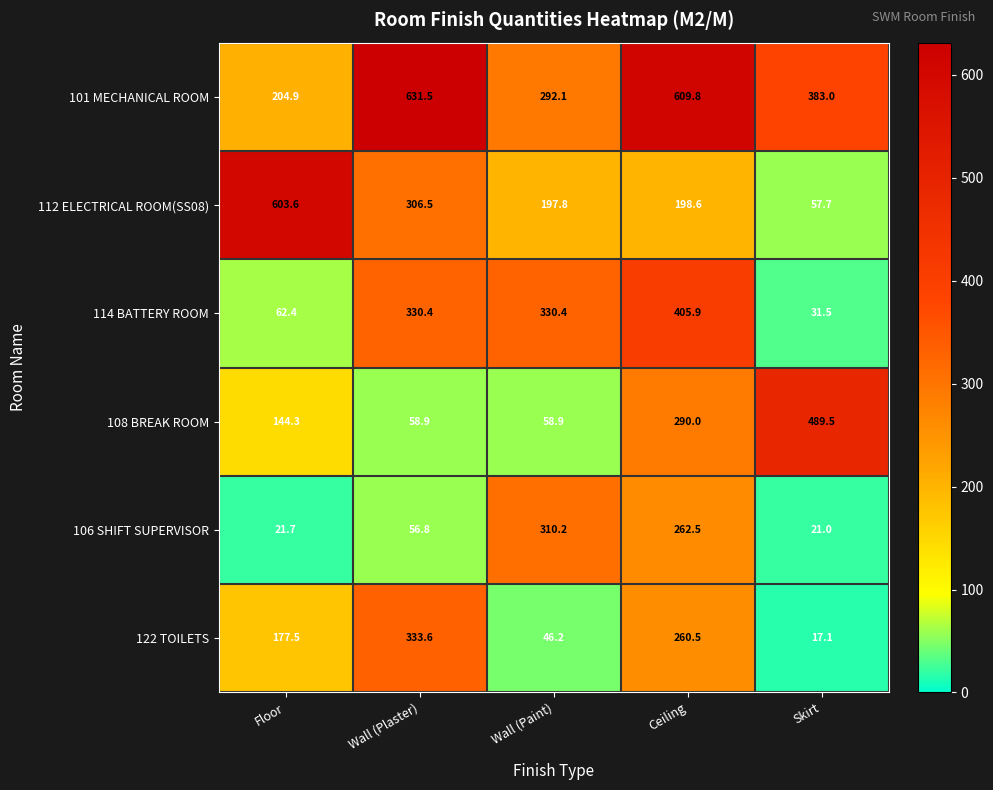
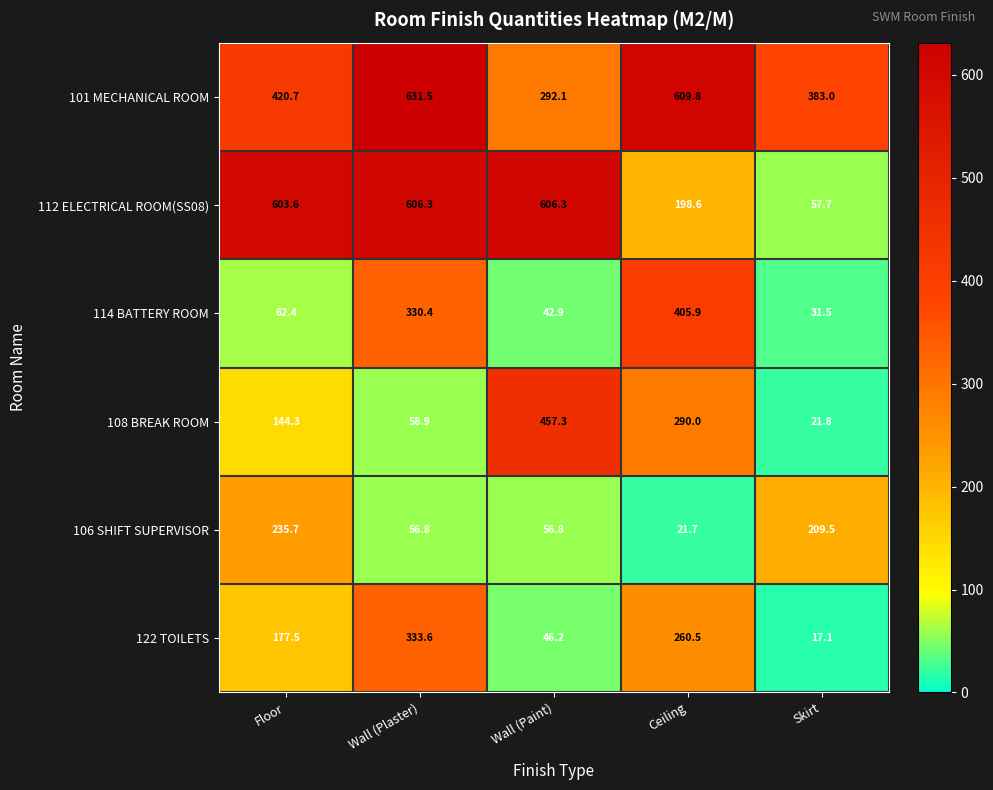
  {
    "101 MECHANICAL ROOM": {
-     "Floor": 204.9,
+     "Floor": 420.7,
      "Wall (Plaster)": 631.5,
      "Wall (Paint)": 292.1,
      "Ceiling": 609.8,
      "Skirt": 383.0
    },
    "112 ELECTRICAL ROOM(SS08)": {
      "Floor": 603.6,
-     "Wall (Plaster)": 306.5,
-     "Wall (Paint)": 197.8,
+     "Wall (Plaster)": 606.3,
+     "Wall (Paint)": 606.3,
      "Ceiling": 198.6,
      "Skirt": 57.7
    },
    "114 BATTERY ROOM": {
      "Floor": 62.4,
      "Wall (Plaster)": 330.4,
-     "Wall (Paint)": 330.4,
+     "Wall (Paint)": 42.9,
      "Ceiling": 405.9,
      "Skirt": 31.5
    },
    "108 BREAK ROOM": {
      "Floor": 144.3,
      "Wall (Plaster)": 58.9,
-     "Wall (Paint)": 58.9,
+     "Wall (Paint)": 457.3,
      "Ceiling": 290.0,
-     "Skirt": 489.5
+     "Skirt": 21.8
    },
    "106 SHIFT SUPERVISOR": {
-     "Floor": 21.7,
+     "Floor": 235.7,
      "Wall (Plaster)": 56.8,
-     "Wall (Paint)": 310.2,
-     "Ceiling": 262.5,
-     "Skirt": 21.0
+     "Wall (Paint)": 56.8,
+     "Ceiling": 21.7,
+     "Skirt": 209.5
    },
    "122 TOILETS": {
      "Floor": 177.5,
      "Wall (Plaster)": 333.6,
      "Wall (Paint)": 46.2,
      "Ceiling": 260.5,
      "Skirt": 17.1
    }
  }
